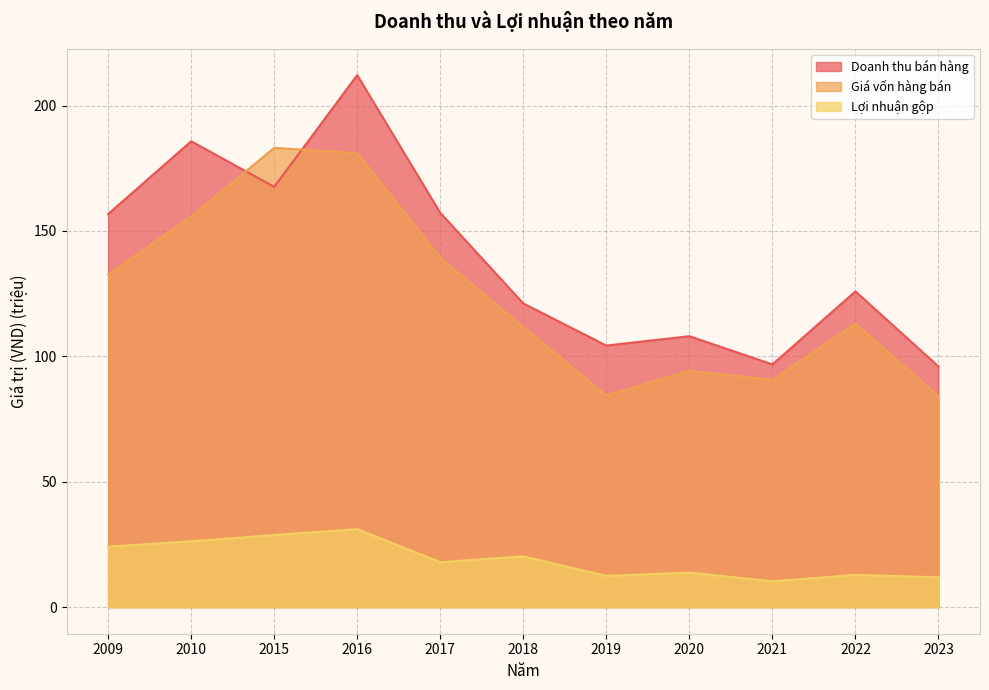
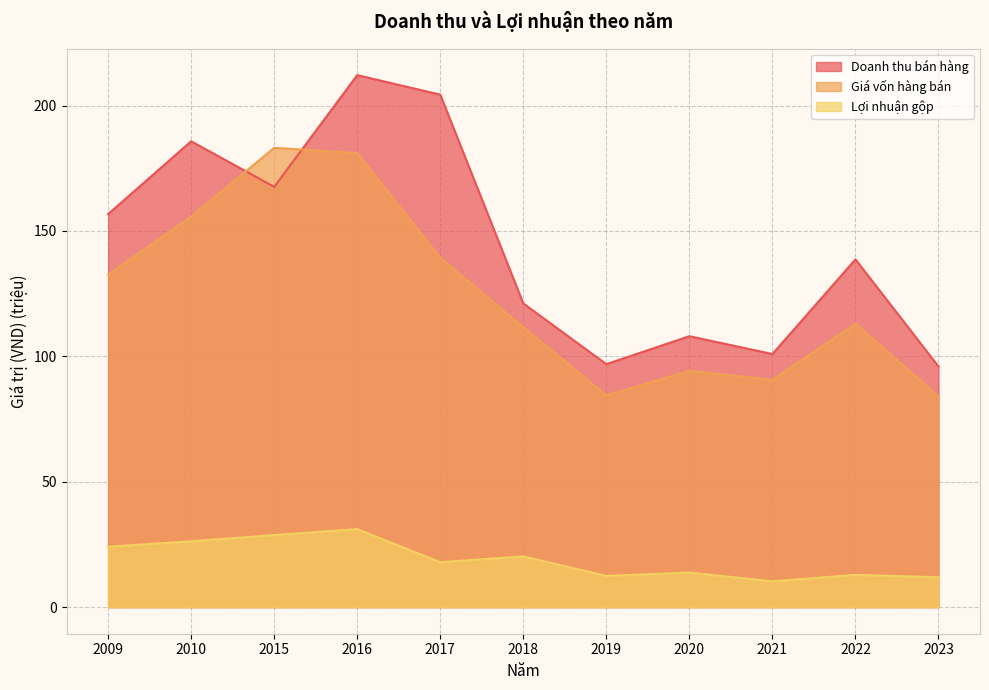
  {
    "Doanh thu bán hàng": {
      "2009": 157,
      "2010": 186,
      "2015": 168,
      "2016": 212,
-     "2017": 157,
+     "2017": 204,
      "2018": 121,
-     "2019": 104,
+     "2019": 97,
      "2020": 108,
-     "2021": 97,
-     "2022": 126,
+     "2021": 101,
+     "2022": 139,
      "2023": 96
    }
  }
